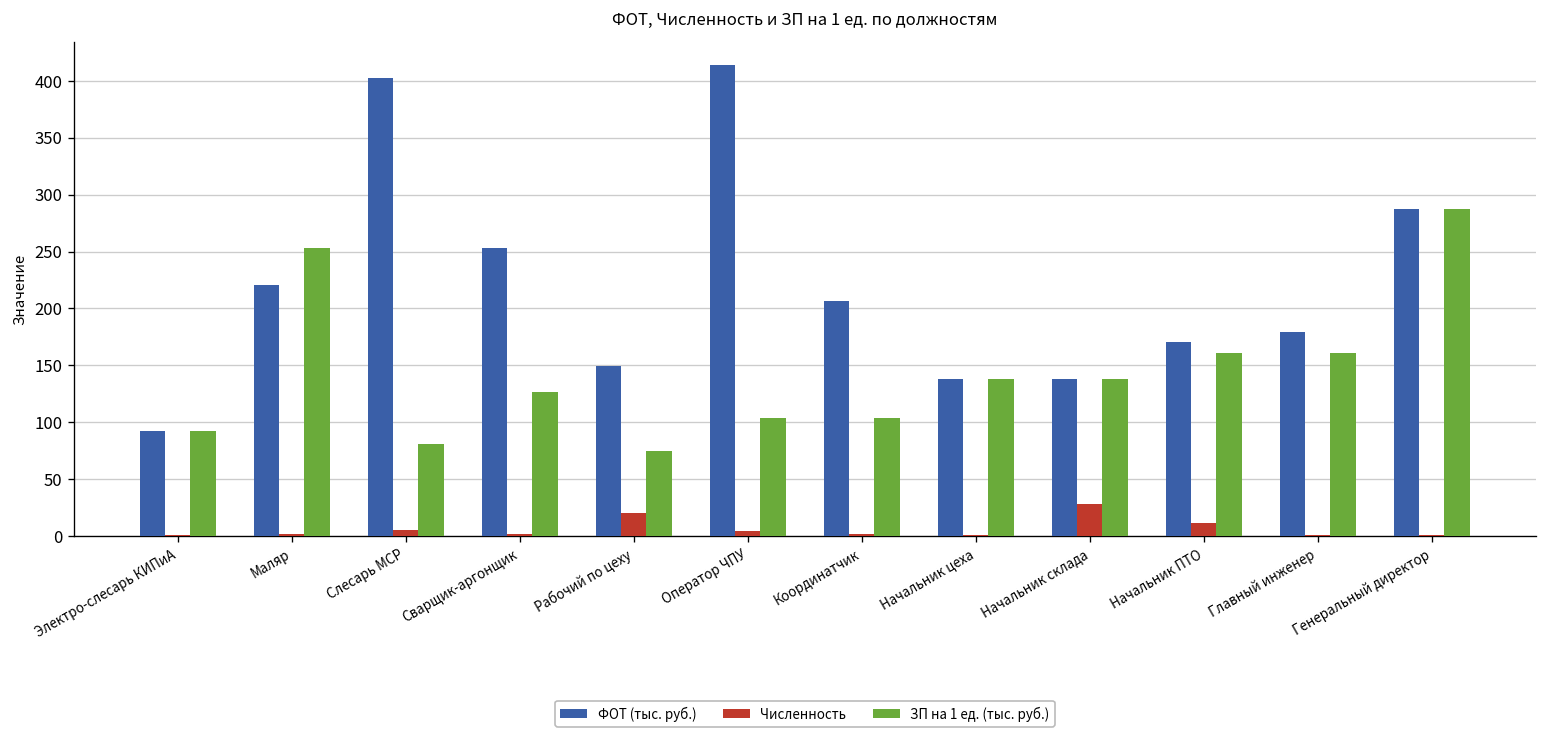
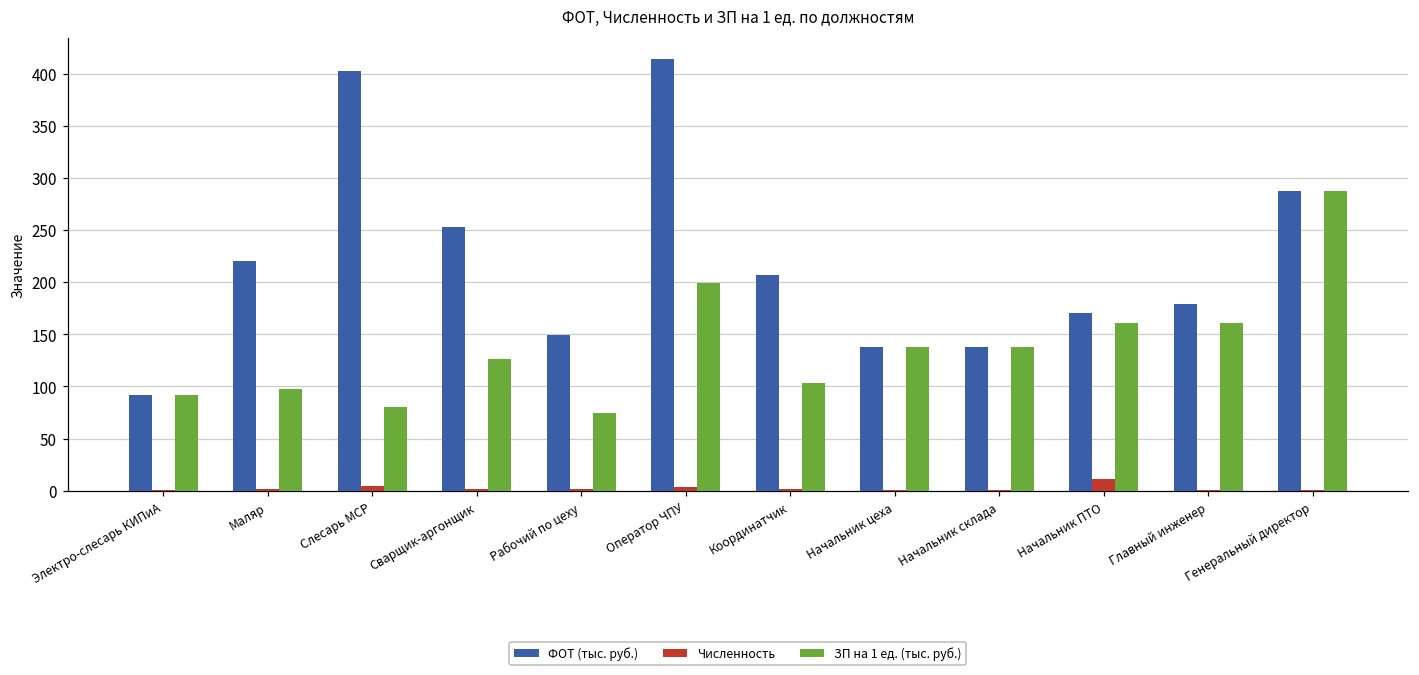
  {
    "ФОТ (тыс. руб.)": {
      "Электро-слесарь КИПиА": 90,
      "Маляр": 220,
      "Слесарь МСР": 400,
      "Сварщик-аргонщик": 250,
      "Рабочий по цеху": 150,
      "Оператор ЧПУ": 410,
      "Координатчик": 210,
      "Начальник цеха": 140,
      "Начальник склада": 140,
      "Начальник ПТО": 170,
      "Главный инженер": 180,
      "Генеральный директор": 290
    },
    "Численность": {
      "Слесарь МСР": 10,
-     "Рабочий по цеху": 20,
+     "Рабочий по цеху": 0,
      "Оператор ЧПУ": 0,
-     "Начальник склада": 30,
+     "Начальник склада": 0,
      "Начальник ПТО": 10
    },
    "ЗП на 1 ед. (тыс. руб.)": {
      "Электро-слесарь КИПиА": 90,
-     "Маляр": 250,
+     "Маляр": 100,
      "Слесарь МСР": 80,
      "Сварщик-аргонщик": 130,
      "Рабочий по цеху": 70,
-     "Оператор ЧПУ": 100,
+     "Оператор ЧПУ": 200,
      "Координатчик": 100,
      "Начальник цеха": 140,
      "Начальник склада": 140,
      "Начальник ПТО": 160,
      "Главный инженер": 160,
      "Генеральный директор": 290
    }
  }
